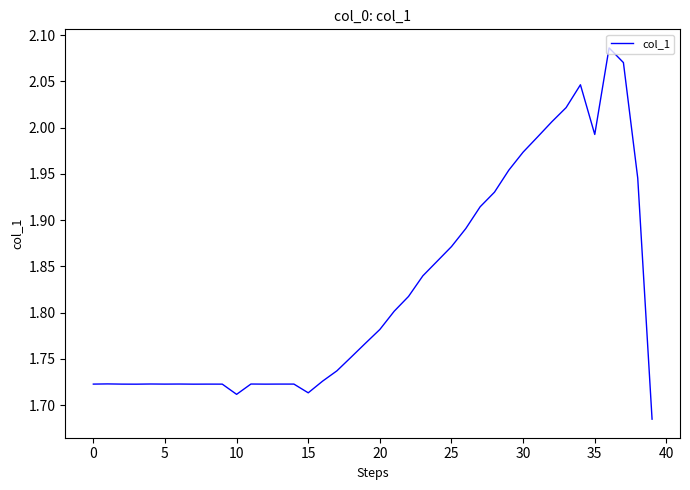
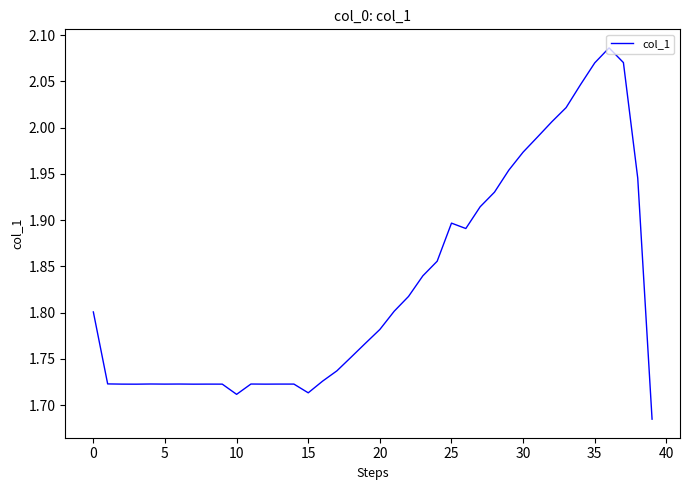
  {
-   "0": 1.72,
+   "0": 1.80,
    "5": 1.72,
    "10": 1.71,
    "15": 1.71,
    "20": 1.78,
-   "25": 1.87,
+   "25": 1.90,
    "30": 1.97,
-   "35": 1.99
+   "35": 2.07
  }
